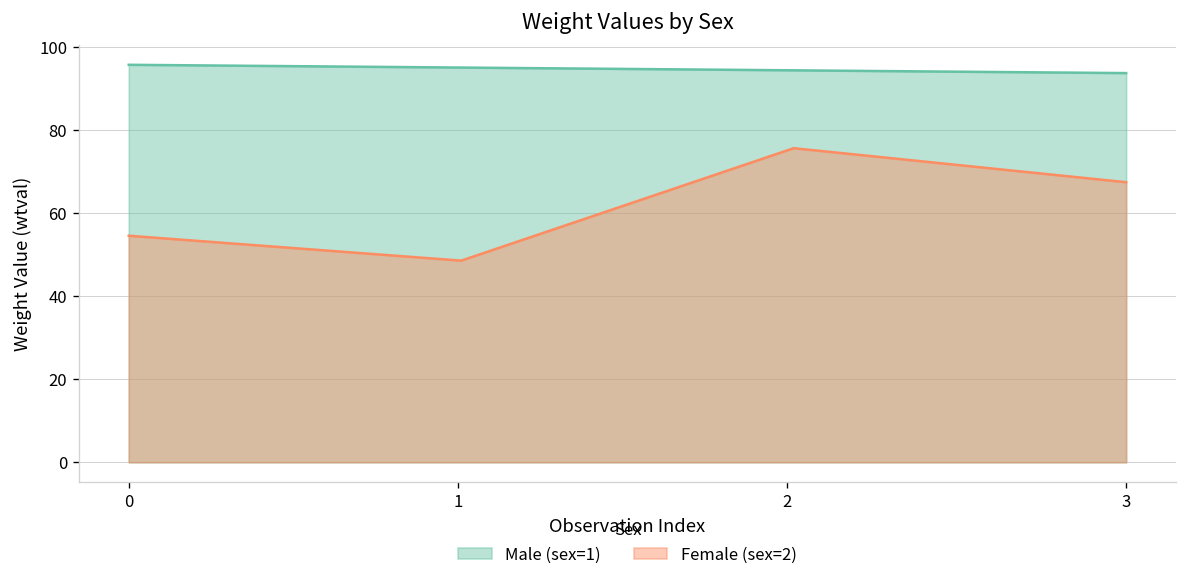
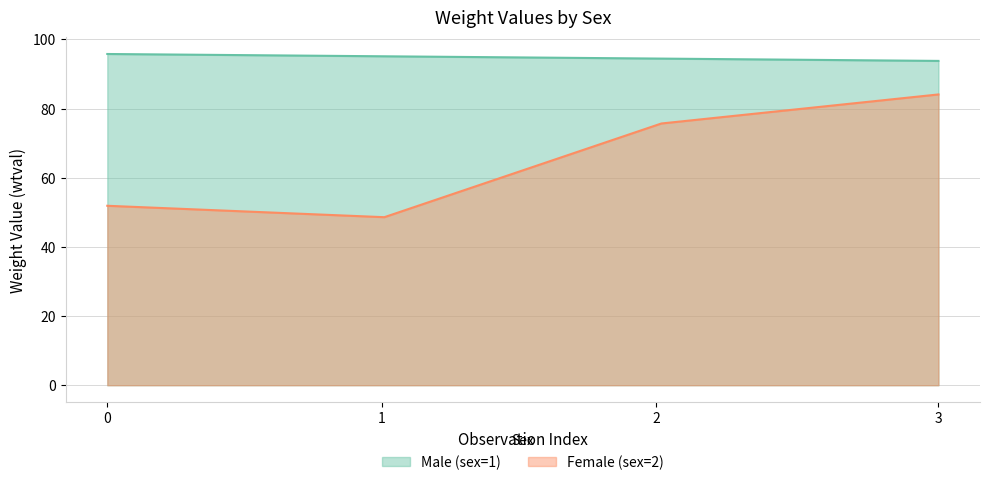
  {
    "Male (sex=1)": {
      "0": 96,
      "3": 94
    },
    "Female (sex=2)": {
-     "0": 55,
+     "0": 52,
      "1": 49,
-     "3": 68
+     "3": 84
    }
  }
